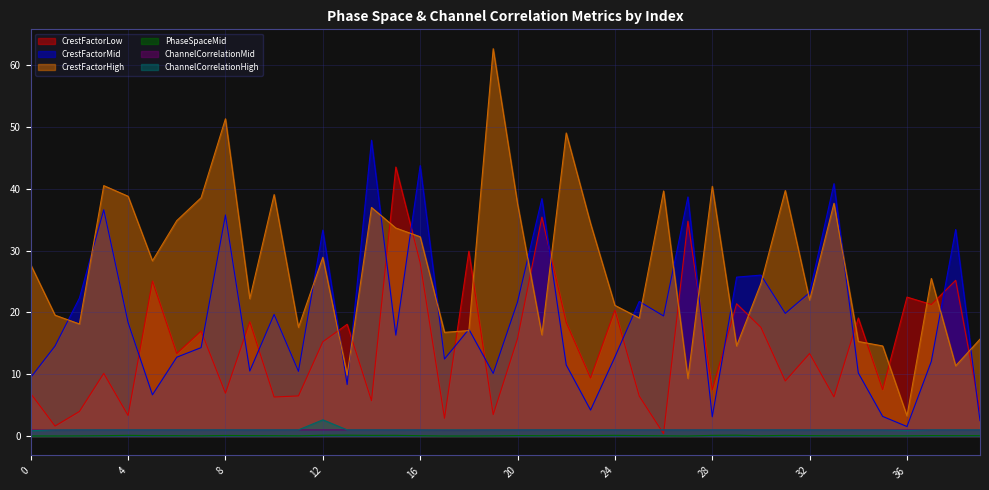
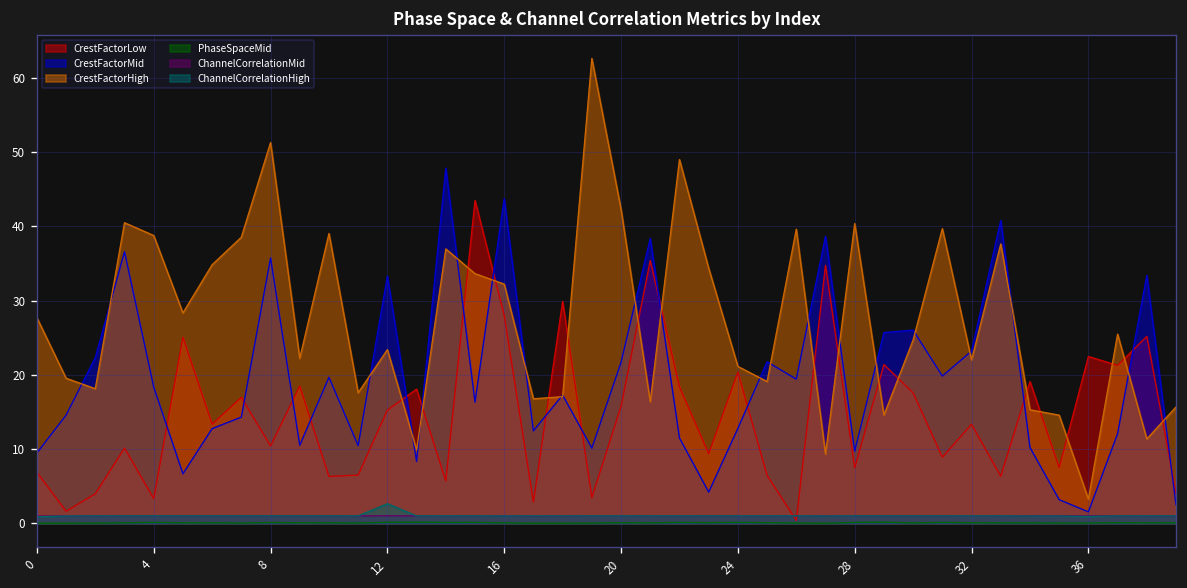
  {
    "CrestFactorLow": {
      "0": 7,
      "4": 3,
-     "8": 7,
+     "8": 10,
      "12": 15,
      "16": 28,
      "20": 16,
      "24": 20,
      "28": 7,
      "32": 13,
      "36": 22
    },
    "CrestFactorMid": {
      "0": 9,
      "4": 18,
      "8": 36,
      "12": 33,
      "16": 44,
      "20": 22,
      "24": 13,
-     "28": 3,
+     "28": 10,
      "32": 23,
      "36": 2
    },
    "CrestFactorHigh": {
      "0": 28,
      "4": 39,
      "8": 51,
-     "12": 29,
+     "12": 23,
      "16": 32,
-     "20": 38,
+     "20": 42,
      "24": 21,
      "28": 40,
      "32": 22,
      "36": 3
    },
    "PhaseSpaceMid": {
      "0": 0,
      "4": 0,
      "8": 0,
      "12": 0,
      "16": 0,
      "20": 0,
      "24": 0,
      "28": 0,
      "32": 0,
      "36": 0
    },
    "ChannelCorrelationMid": {
      "12": 1
    },
    "ChannelCorrelationHigh": {
      "12": 3
    }
  }
